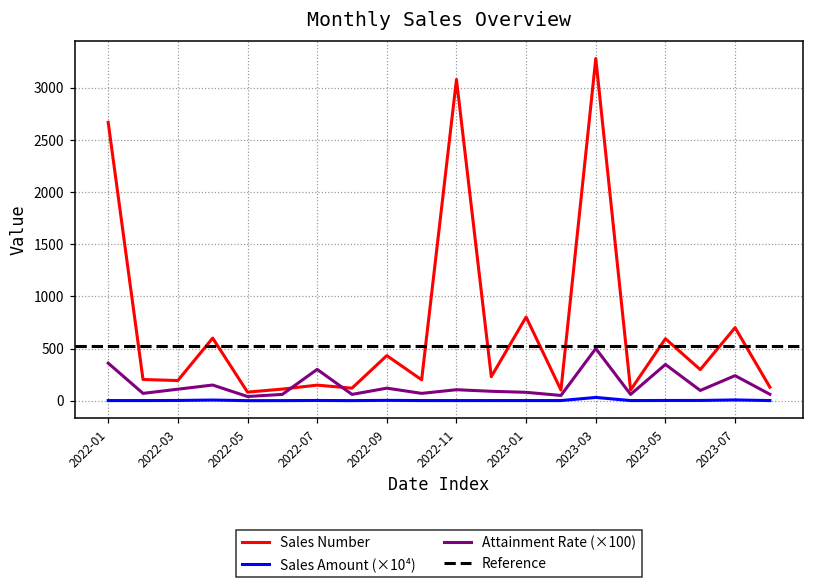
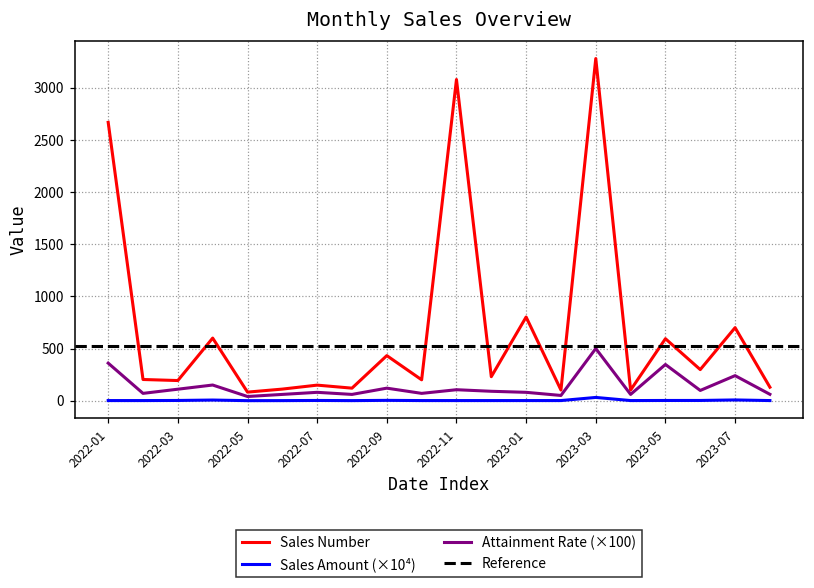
  {
    "Sales Number": {
      "2022-01": 2700,
      "2022-03": 200,
      "2022-05": 100,
      "2022-07": 100,
      "2022-09": 400,
      "2022-11": 3100,
      "2023-01": 800,
      "2023-03": 3300,
      "2023-05": 600,
      "2023-07": 700
    },
    "Sales Amount (×10⁴)": {
      "2022-01": 0,
      "2022-03": 0,
      "2022-05": 0,
      "2022-07": 0,
      "2022-09": 0,
      "2022-11": 0,
      "2023-01": 0,
      "2023-03": 0,
      "2023-05": 0,
      "2023-07": 0
    },
    "Attainment Rate (×100)": {
      "2022-01": 400,
      "2022-03": 100,
      "2022-05": 0,
-     "2022-07": 300,
+     "2022-07": 100,
      "2022-09": 100,
      "2022-11": 100,
      "2023-01": 100,
      "2023-03": 500,
      "2023-05": 300,
      "2023-07": 200
    }
  }
